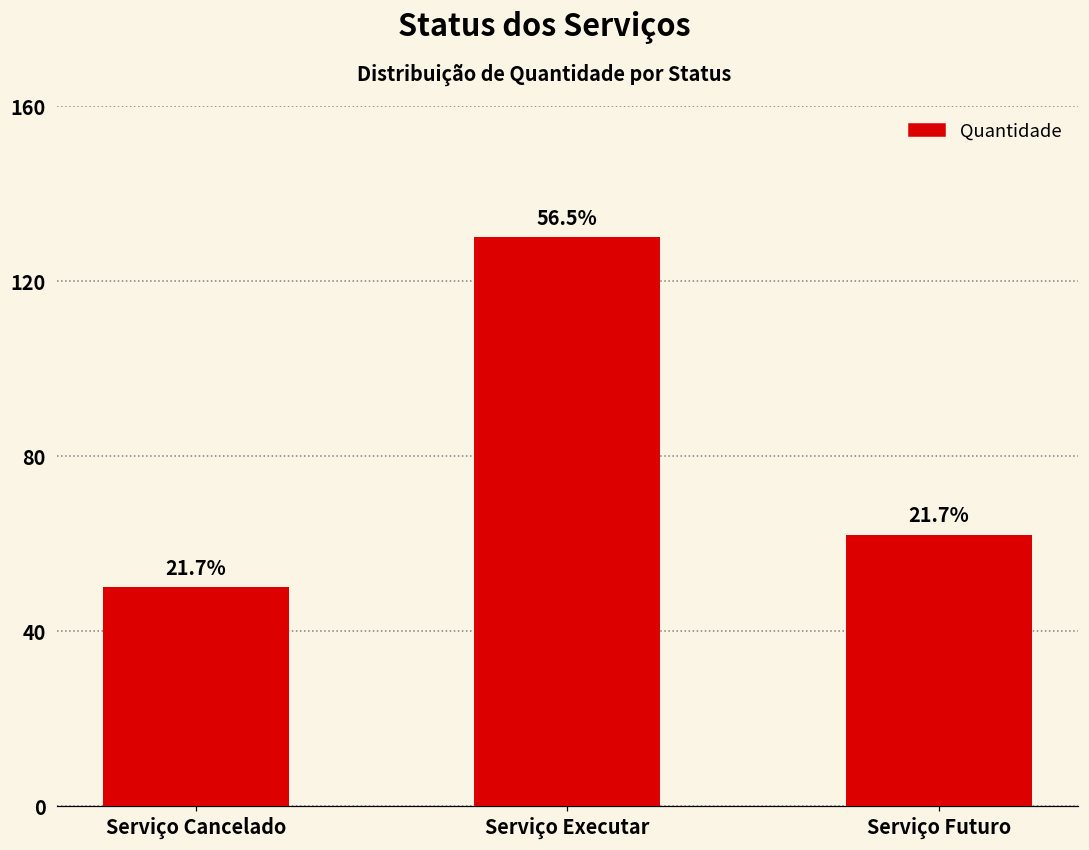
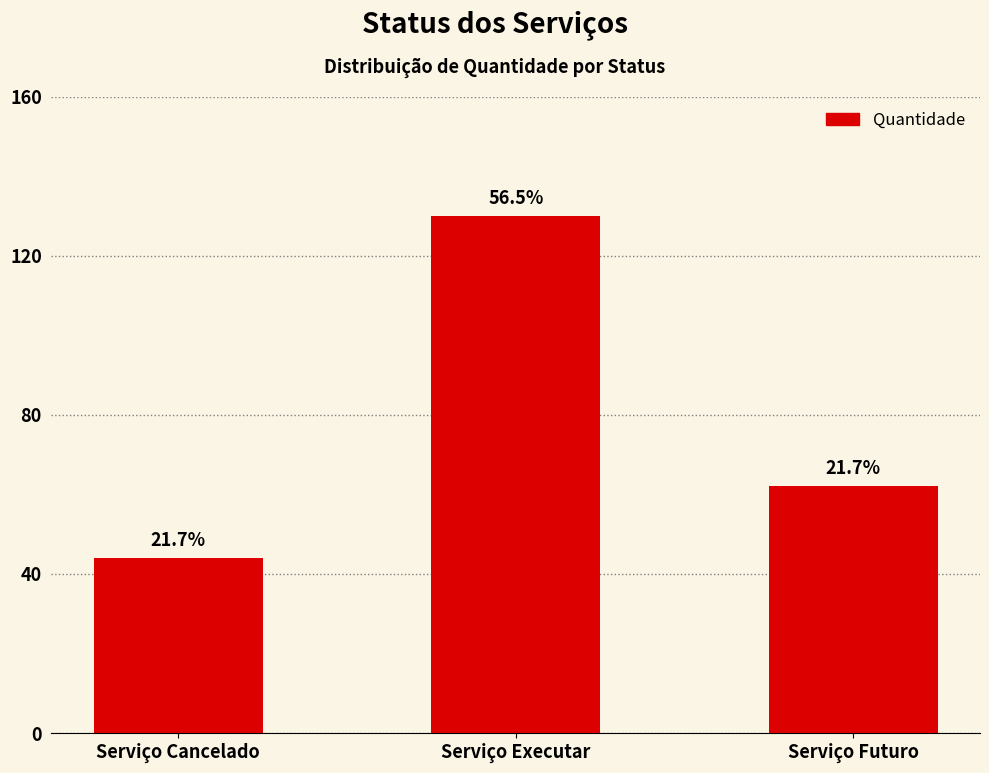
  {
-   "Serviço Cancelado": 50
+   "Serviço Cancelado": 44
  }
